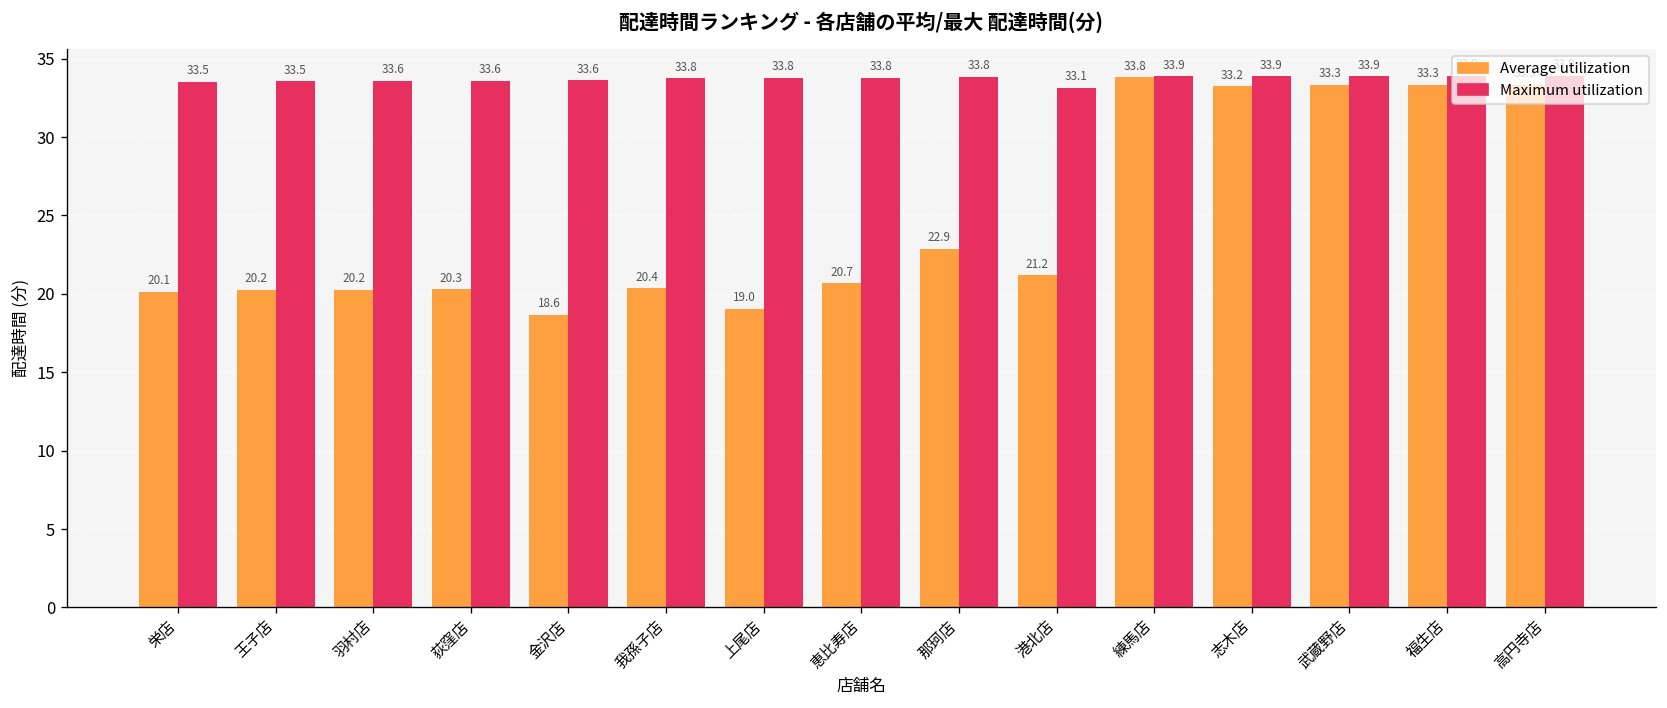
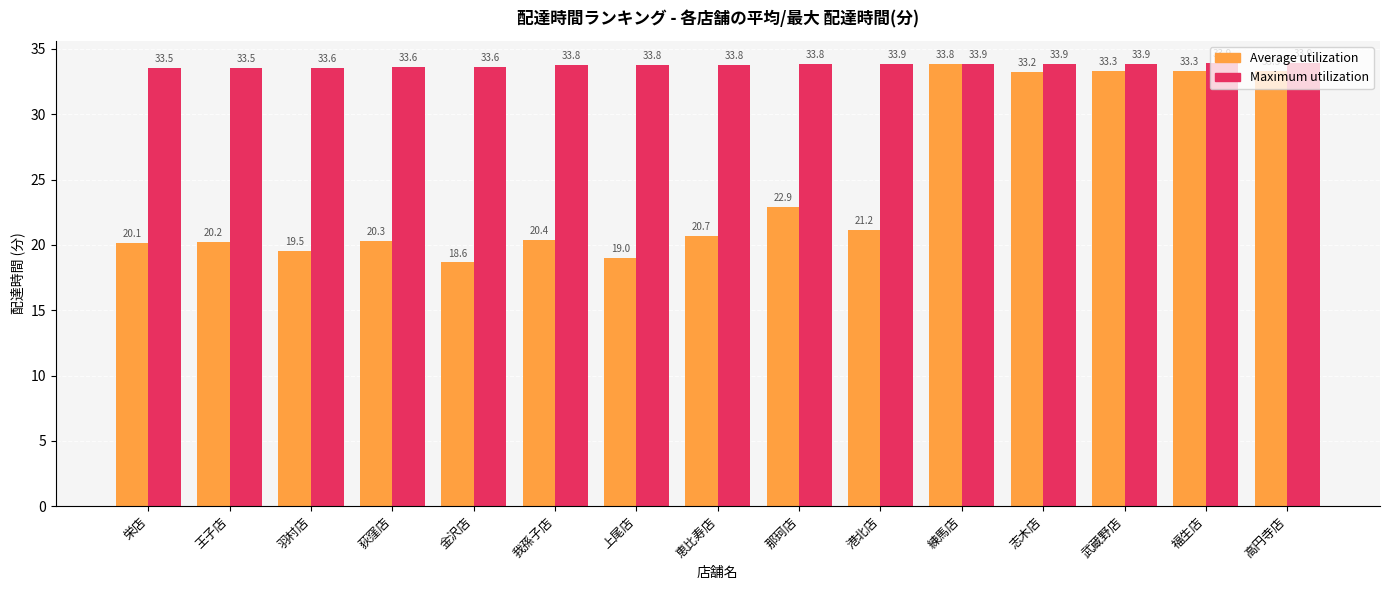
  {
    "Average utilization": {
      "栄店": 20.1,
      "王子店": 20.2,
-     "羽村店": 20.2,
+     "羽村店": 19.5,
      "荻窪店": 20.3,
      "金沢店": 18.6,
      "我孫子店": 20.4,
      "上尾店": 19.0,
      "恵比寿店": 20.7,
      "那珂店": 22.9,
      "港北店": 21.2,
      "練馬店": 33.8,
      "志木店": 33.2,
      "武蔵野店": 33.3,
      "福生店": 33.3
    },
    "Maximum utilization": {
      "栄店": 33.5,
      "王子店": 33.5,
      "羽村店": 33.6,
      "荻窪店": 33.6,
      "金沢店": 33.6,
      "我孫子店": 33.8,
      "上尾店": 33.8,
      "恵比寿店": 33.8,
      "那珂店": 33.8,
-     "港北店": 33.1,
+     "港北店": 33.9,
      "練馬店": 33.9,
      "志木店": 33.9,
      "武蔵野店": 33.9
    }
  }
